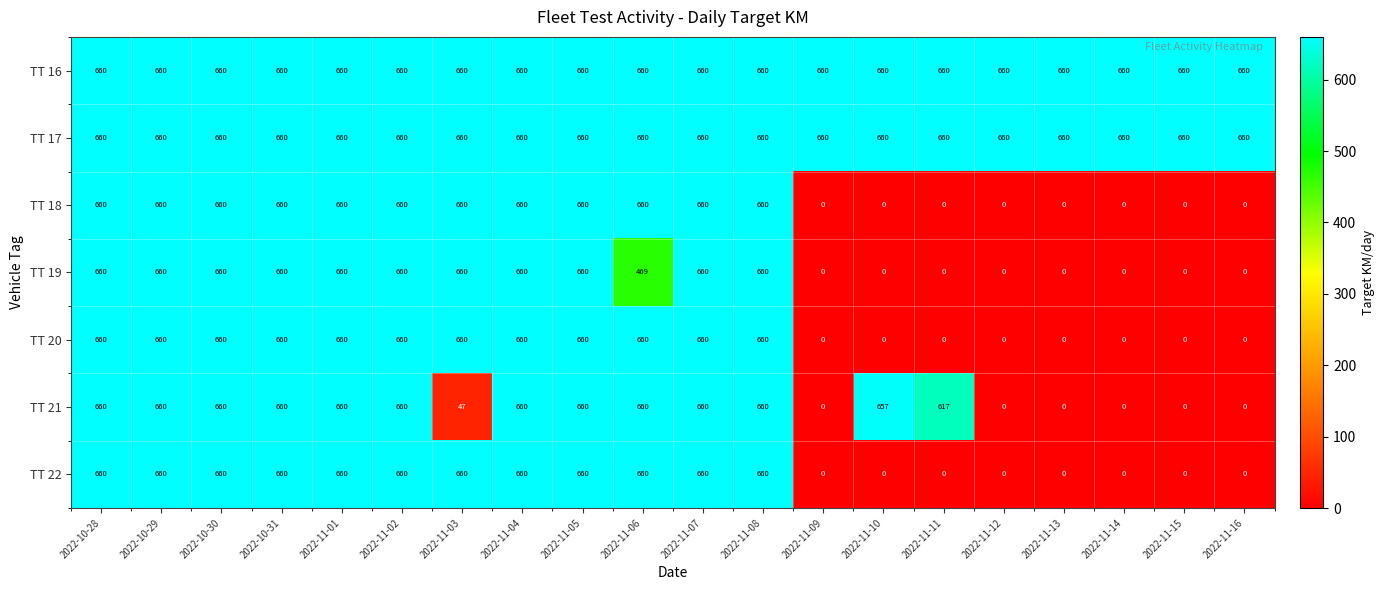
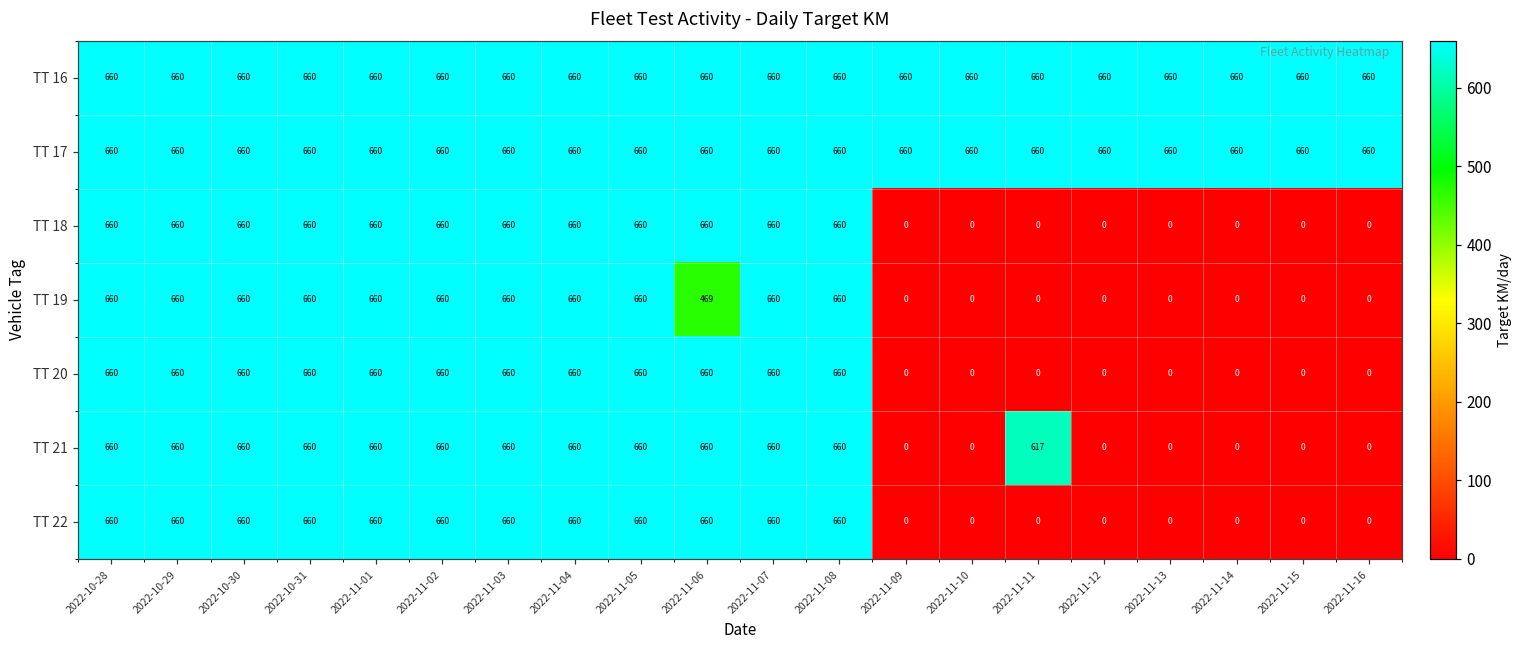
  {
    "TT 16": {
      "2022-10-28": 660,
      "2022-10-29": 660,
      "2022-10-30": 660,
      "2022-10-31": 660,
      "2022-11-01": 660,
      "2022-11-02": 660,
      "2022-11-03": 660,
      "2022-11-04": 660,
      "2022-11-05": 660,
      "2022-11-06": 660,
      "2022-11-07": 660,
      "2022-11-08": 660,
      "2022-11-09": 660,
      "2022-11-10": 660,
      "2022-11-11": 660,
      "2022-11-12": 660,
      "2022-11-13": 660,
      "2022-11-14": 660,
      "2022-11-16": 660
    },
    "TT 17": {
      "2022-10-28": 660,
      "2022-10-29": 660,
      "2022-10-30": 660,
      "2022-10-31": 660,
      "2022-11-01": 660,
      "2022-11-02": 660,
      "2022-11-03": 660,
      "2022-11-04": 660,
      "2022-11-05": 660,
      "2022-11-06": 660,
      "2022-11-07": 660,
      "2022-11-08": 660,
      "2022-11-09": 660,
      "2022-11-10": 660,
      "2022-11-11": 660,
      "2022-11-12": 660,
      "2022-11-13": 660,
      "2022-11-14": 660,
      "2022-11-15": 660,
      "2022-11-16": 660
    },
    "TT 18": {
      "2022-10-28": 660,
      "2022-10-29": 660,
      "2022-10-30": 660,
      "2022-10-31": 660,
      "2022-11-01": 660,
      "2022-11-02": 660,
      "2022-11-03": 660,
      "2022-11-04": 660,
      "2022-11-05": 660,
      "2022-11-06": 660,
      "2022-11-07": 660,
      "2022-11-08": 660,
      "2022-11-09": 0,
      "2022-11-10": 0,
      "2022-11-11": 0,
      "2022-11-12": 0,
      "2022-11-13": 0,
      "2022-11-14": 0,
      "2022-11-15": 0,
      "2022-11-16": 0
    },
    "TT 19": {
      "2022-10-28": 660,
      "2022-10-29": 660,
      "2022-10-30": 660,
      "2022-10-31": 660,
      "2022-11-01": 660,
      "2022-11-02": 660,
      "2022-11-03": 660,
      "2022-11-04": 660,
      "2022-11-05": 660,
      "2022-11-06": 469,
      "2022-11-07": 660,
      "2022-11-08": 660,
      "2022-11-09": 0,
      "2022-11-10": 0,
      "2022-11-11": 0,
      "2022-11-12": 0,
      "2022-11-13": 0,
      "2022-11-14": 0,
      "2022-11-15": 0,
      "2022-11-16": 0
    },
    "TT 20": {
      "2022-10-28": 660,
      "2022-10-29": 660,
      "2022-10-30": 660,
      "2022-10-31": 660,
      "2022-11-01": 660,
      "2022-11-02": 660,
      "2022-11-03": 660,
      "2022-11-04": 660,
      "2022-11-05": 660,
      "2022-11-06": 660,
      "2022-11-07": 660,
      "2022-11-08": 660,
      "2022-11-09": 0,
      "2022-11-10": 0,
      "2022-11-11": 0,
      "2022-11-12": 0,
      "2022-11-13": 0,
      "2022-11-14": 0,
      "2022-11-15": 0,
      "2022-11-16": 0
    },
    "TT 21": {
      "2022-10-28": 660,
      "2022-10-29": 660,
      "2022-10-30": 660,
      "2022-10-31": 660,
      "2022-11-01": 660,
      "2022-11-02": 660,
-     "2022-11-03": 47,
+     "2022-11-03": 660,
      "2022-11-04": 660,
      "2022-11-05": 660,
      "2022-11-06": 660,
      "2022-11-07": 660,
      "2022-11-08": 660,
      "2022-11-09": 0,
-     "2022-11-10": 657,
+     "2022-11-10": 0,
      "2022-11-11": 617,
      "2022-11-12": 0,
      "2022-11-13": 0,
      "2022-11-14": 0,
      "2022-11-15": 0,
      "2022-11-16": 0
    },
    "TT 22": {
      "2022-10-28": 660,
      "2022-10-29": 660,
      "2022-10-30": 660,
      "2022-10-31": 660,
      "2022-11-01": 660,
      "2022-11-02": 660,
      "2022-11-03": 660,
      "2022-11-04": 660,
      "2022-11-05": 660,
      "2022-11-06": 660,
      "2022-11-07": 660,
      "2022-11-08": 660,
      "2022-11-09": 0,
      "2022-11-10": 0,
      "2022-11-11": 0,
      "2022-11-12": 0,
      "2022-11-13": 0,
      "2022-11-14": 0,
      "2022-11-15": 0,
      "2022-11-16": 0
    }
  }
